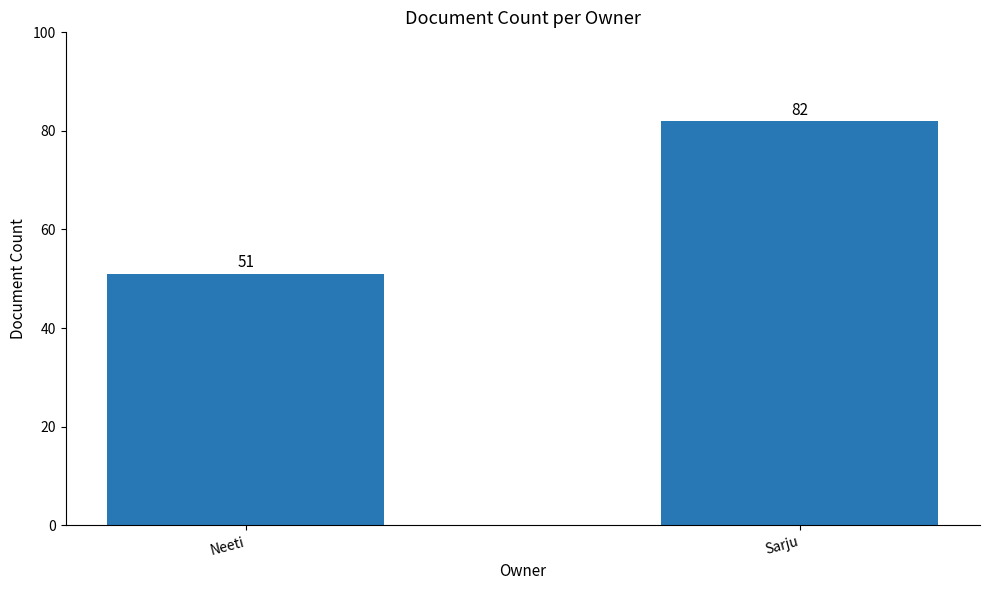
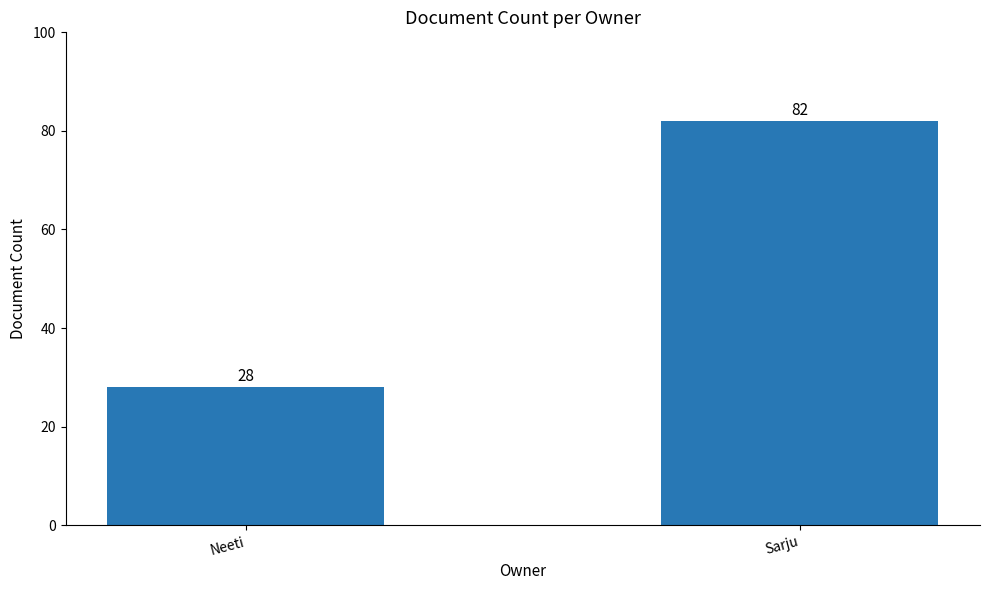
  {
-   "Neeti": 51,
+   "Neeti": 28,
    "Sarju": 82
  }
